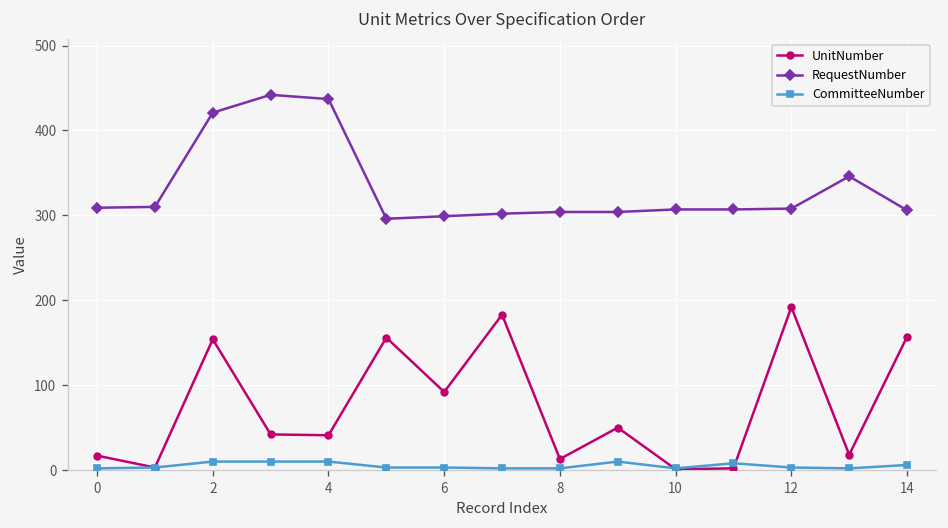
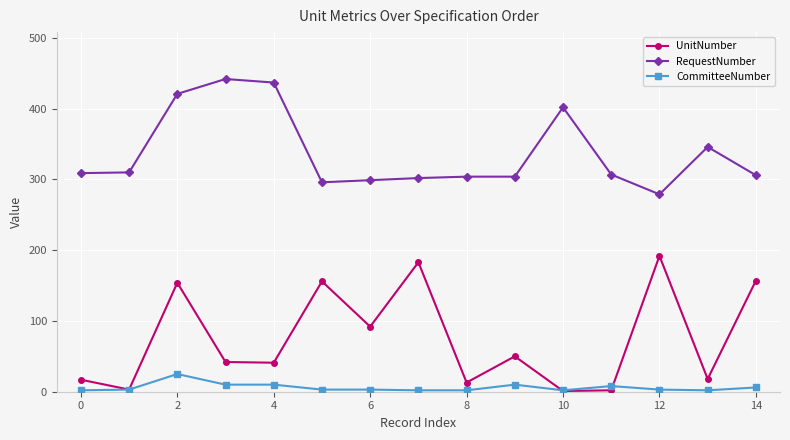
  {
    "UnitNumber": {
      "0": 20,
      "2": 150,
      "4": 40,
      "6": 90,
      "8": 10,
      "12": 190,
      "14": 160
    },
    "RequestNumber": {
      "0": 310,
      "2": 420,
      "4": 440,
      "6": 300,
      "8": 300,
-     "10": 310,
-     "12": 310,
+     "10": 400,
+     "12": 280,
      "14": 310
    },
    "CommitteeNumber": {
      "0": 0,
-     "2": 10,
+     "2": 30,
      "4": 10,
      "6": 0,
      "8": 0,
      "12": 0,
      "14": 10
    }
  }
